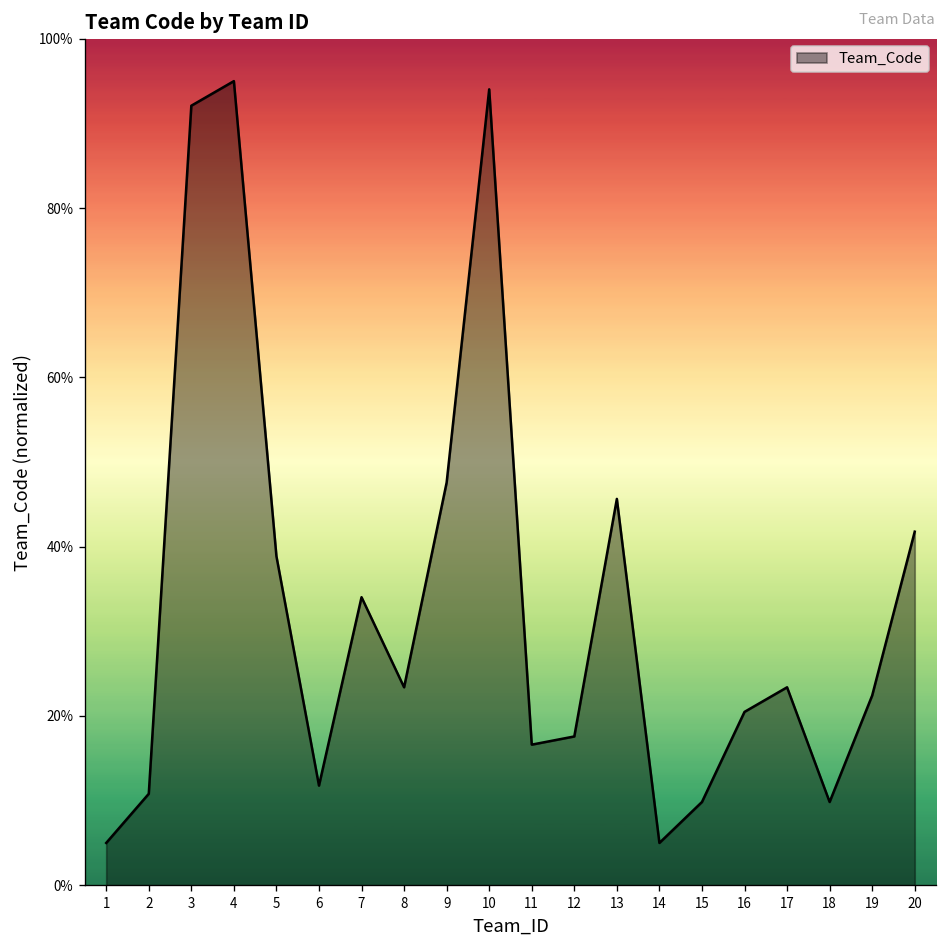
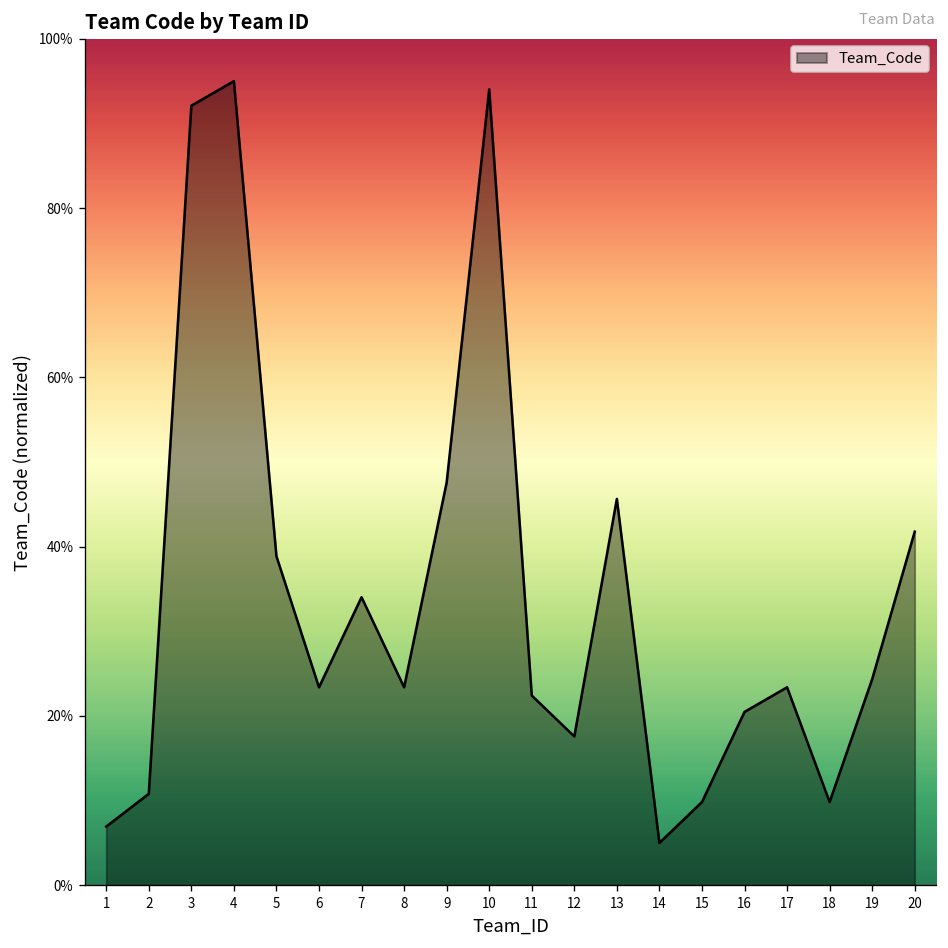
  {
-   "1": "5%",
+   "1": "7%",
    "2": "11%",
    "3": "92%",
    "4": "95%",
    "5": "39%",
-   "6": "12%",
+   "6": "23%",
    "7": "34%",
    "8": "23%",
    "9": "48%",
    "10": "94%",
-   "11": "17%",
+   "11": "22%",
    "12": "18%",
    "13": "46%",
    "14": "5%",
    "15": "10%",
    "16": "20%",
    "17": "23%",
    "18": "10%",
-   "19": "22%",
+   "19": "24%",
    "20": "42%"
  }
